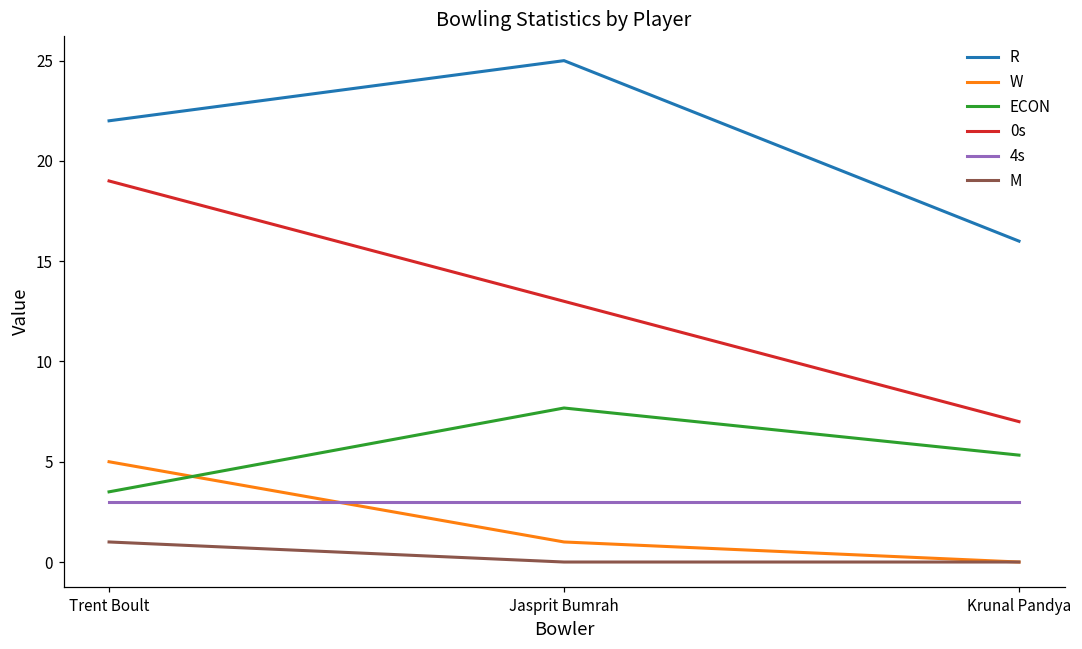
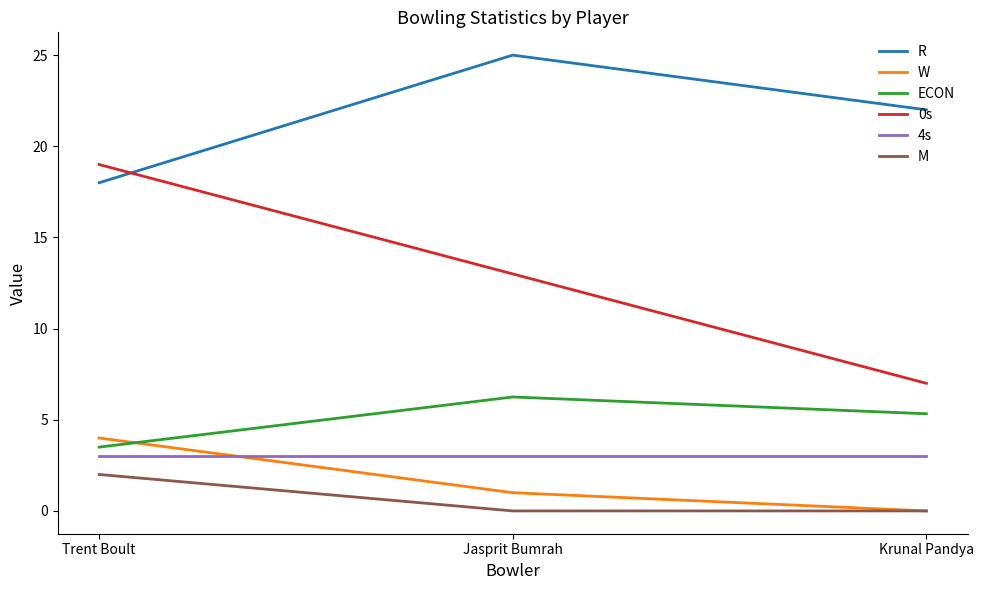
  {
    "R": {
-     "Trent Boult": 22,
+     "Trent Boult": 18,
      "Jasprit Bumrah": 25,
-     "Krunal Pandya": 16
+     "Krunal Pandya": 22
    },
    "W": {
-     "Trent Boult": 5,
+     "Trent Boult": 4,
      "Jasprit Bumrah": 1
    },
    "ECON": {
      "Trent Boult": 3.5,
-     "Jasprit Bumrah": 7.7,
+     "Jasprit Bumrah": 6.3,
      "Krunal Pandya": 5.3
    },
    "0s": {
      "Trent Boult": 19.0,
      "Jasprit Bumrah": 13.0,
      "Krunal Pandya": 7.0
    },
    "4s": {
      "Trent Boult": 3.0,
      "Jasprit Bumrah": 3.0,
      "Krunal Pandya": 3.0
    },
    "M": {
-     "Trent Boult": 1,
+     "Trent Boult": 2,
      "Jasprit Bumrah": 0
    }
  }
